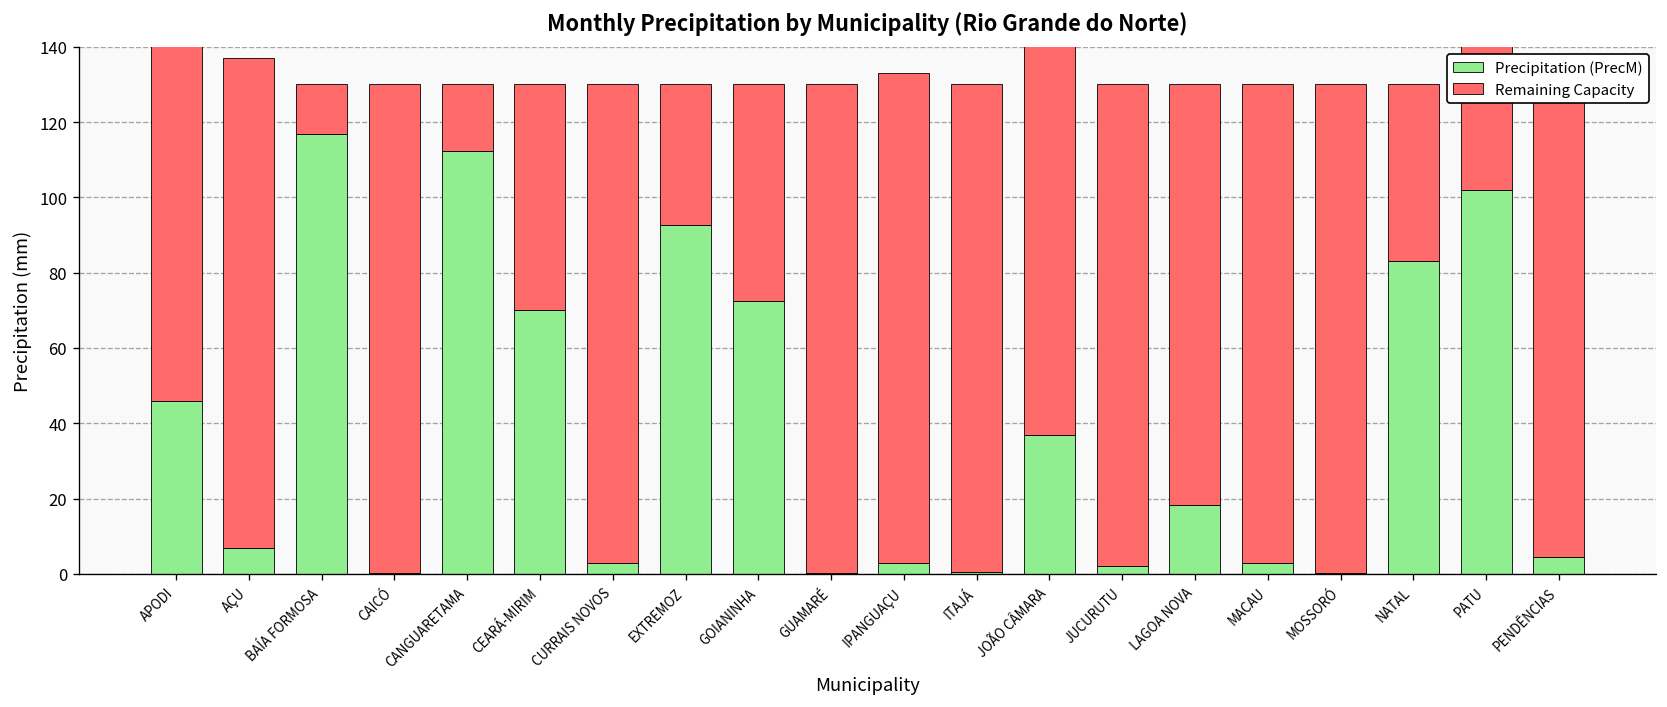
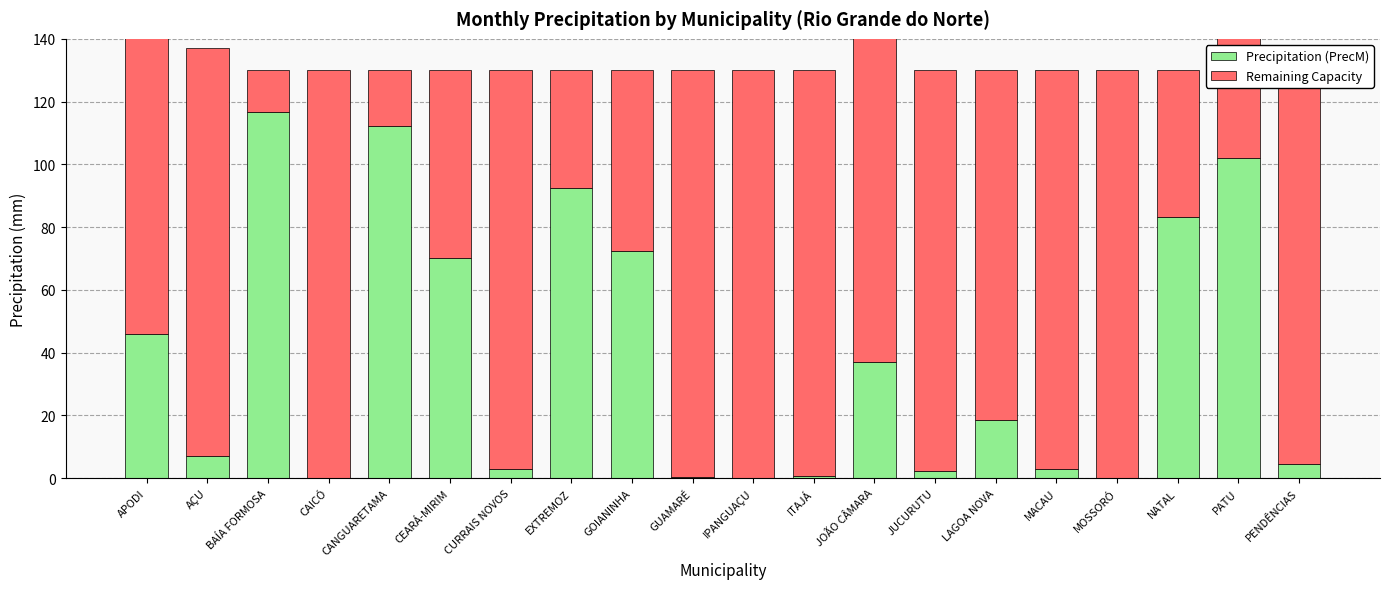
  {
    "Precipitation (PrecM)": {
      "APODI": 46,
      "AÇU": 7,
      "BAÍA FORMOSA": 117,
      "CANGUARETAMA": 112,
      "CEARÁ-MIRIM": 70,
      "CURRAIS NOVOS": 3,
      "EXTREMOZ": 93,
      "GOIANINHA": 72,
-     "IPANGUAÇU": 3,
+     "IPANGUAÇU": 0,
      "JOÃO CÂMARA": 37,
      "JUCURUTU": 2,
      "LAGOA NOVA": 18,
      "MACAU": 3,
      "NATAL": 83,
      "PATU": 102,
      "PENDÊNCIAS": 4
    },
    "Remaining Capacity": {
      "AÇU": 130,
      "BAÍA FORMOSA": 13,
      "CAICÓ": 130,
      "CANGUARETAMA": 18,
      "CEARÁ-MIRIM": 60,
      "CURRAIS NOVOS": 127,
      "EXTREMOZ": 37,
      "GOIANINHA": 58,
      "GUAMARÉ": 130,
      "IPANGUAÇU": 130,
      "ITAJÁ": 129,
      "JUCURUTU": 128,
      "LAGOA NOVA": 112,
      "MACAU": 127,
      "MOSSORÓ": 130,
      "NATAL": 47
    }
  }
